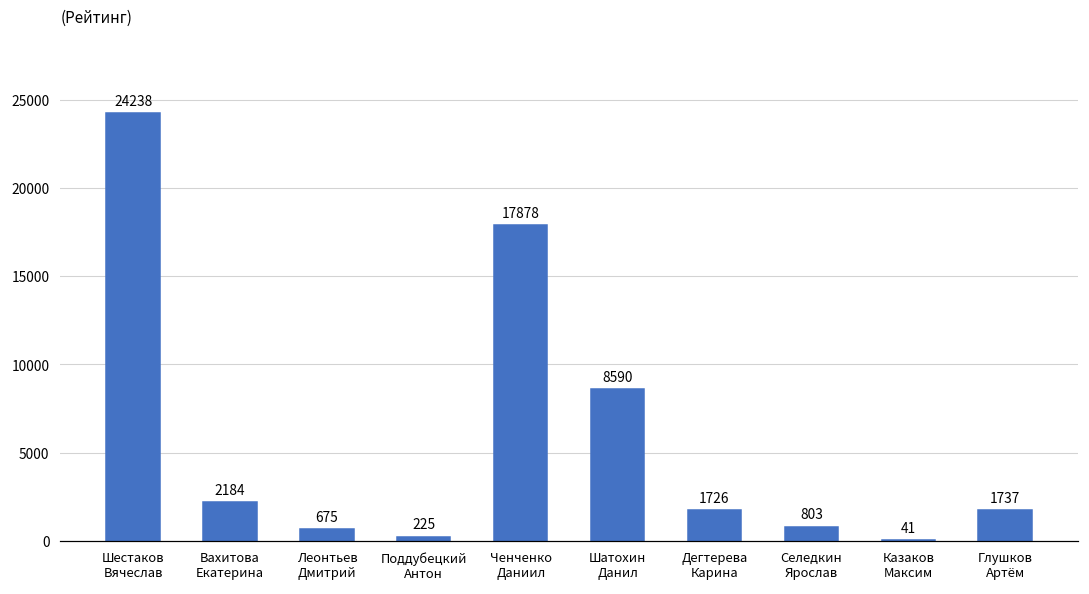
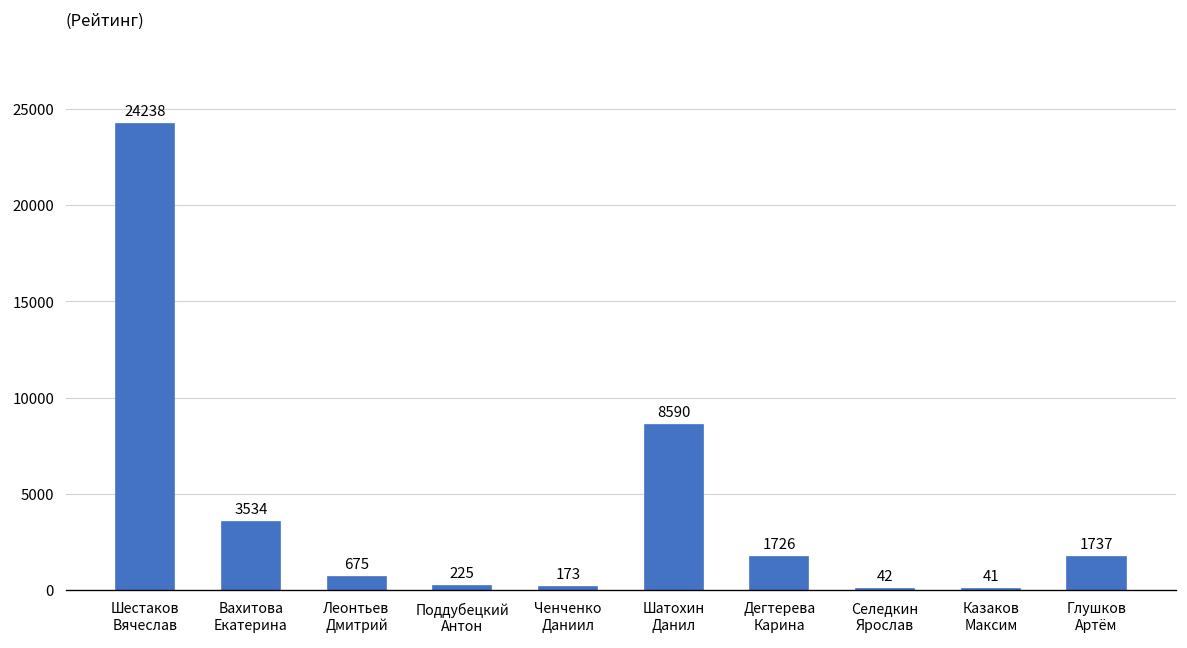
  {
    "Шестаков Вячеслав": 24238,
-   "Вахитова Екатерина": 2184,
+   "Вахитова Екатерина": 3534,
    "Леонтьев Дмитрий": 675,
    "Поддубецкий Антон": 225,
-   "Ченченко Даниил": 17878,
+   "Ченченко Даниил": 173,
    "Шатохин Данил": 8590,
    "Дегтерева Карина": 1726,
-   "Селедкин Ярослав": 803,
+   "Селедкин Ярослав": 42,
    "Казаков Максим": 41,
    "Глушков Артём": 1737
  }
